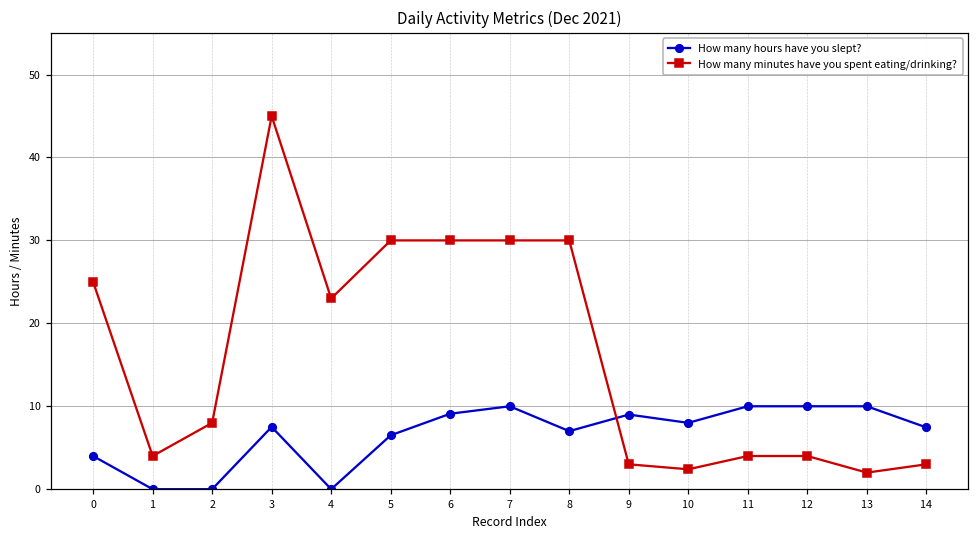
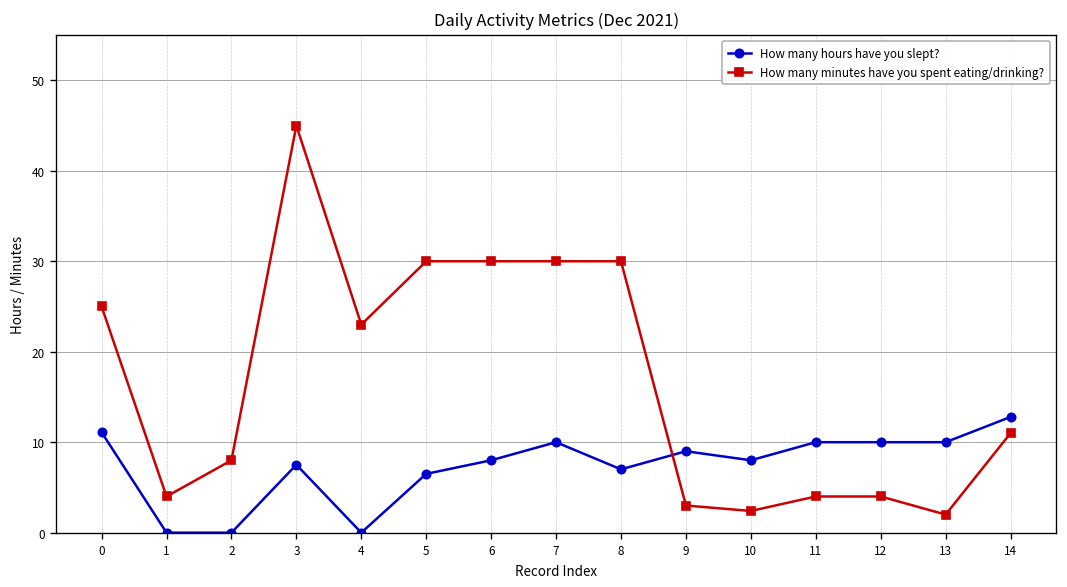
  {
    "How many hours have you slept?": {
-     "0": 4,
+     "0": 11,
      "1": 0,
      "2": 0,
      "3": 8,
      "4": 0,
      "5": 7,
-     "6": 9,
+     "6": 8,
      "7": 10,
      "8": 7,
      "9": 9,
      "10": 8,
      "11": 10,
      "12": 10,
      "13": 10,
-     "14": 7
+     "14": 13
    },
    "How many minutes have you spent eating/drinking?": {
      "0": 25,
      "1": 4,
      "2": 8,
      "3": 45,
      "4": 23,
      "5": 30,
      "6": 30,
      "7": 30,
      "8": 30,
      "9": 3,
      "10": 2,
      "11": 4,
      "12": 4,
      "13": 2,
-     "14": 3
+     "14": 11
    }
  }
